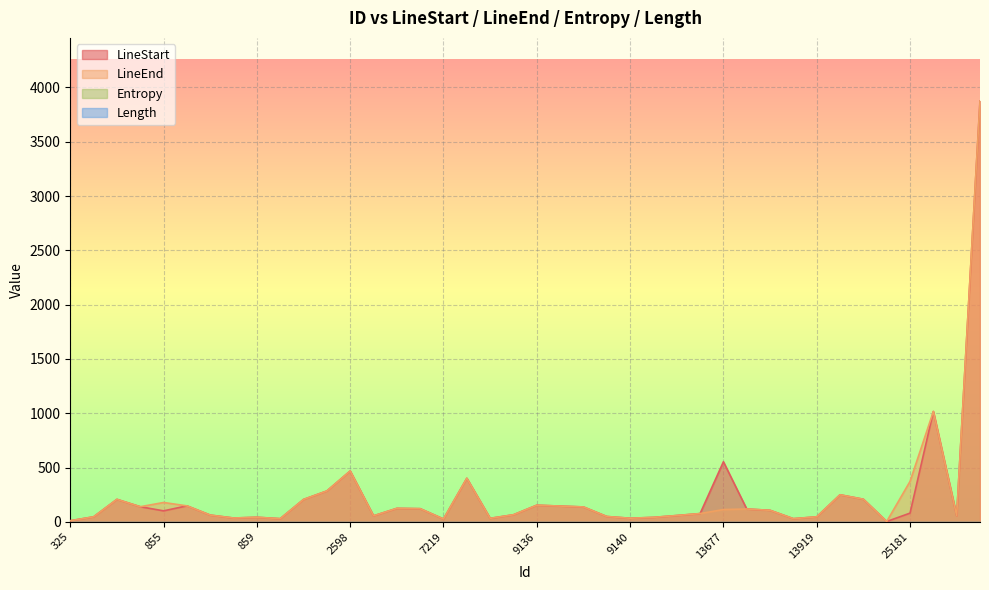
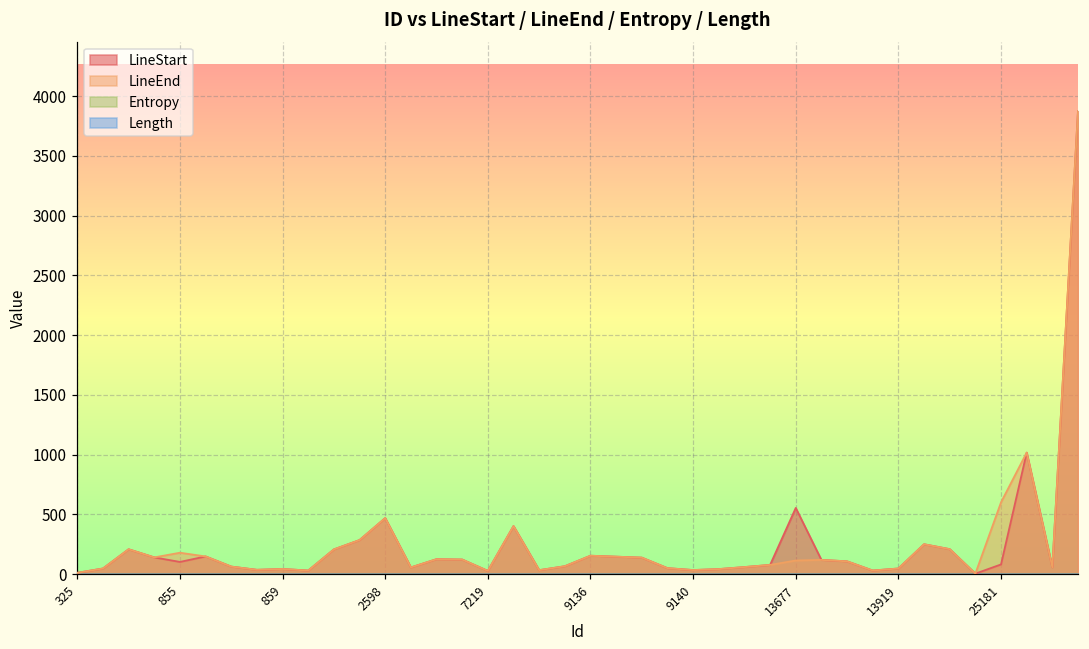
  {
    "LineStart": {
      "855": 100,
      "13677": 550,
      "25181": 80
    },
    "LineEnd": {
      "855": 180,
      "13677": 110,
-     "25181": 370
+     "25181": 600
    },
    "Length": {
      "855": 0,
      "859": 0,
      "2598": 0,
      "7219": 0,
      "9136": 0,
      "9140": 0,
      "13677": 0,
      "13919": 0,
      "25181": 0
    }
  }
